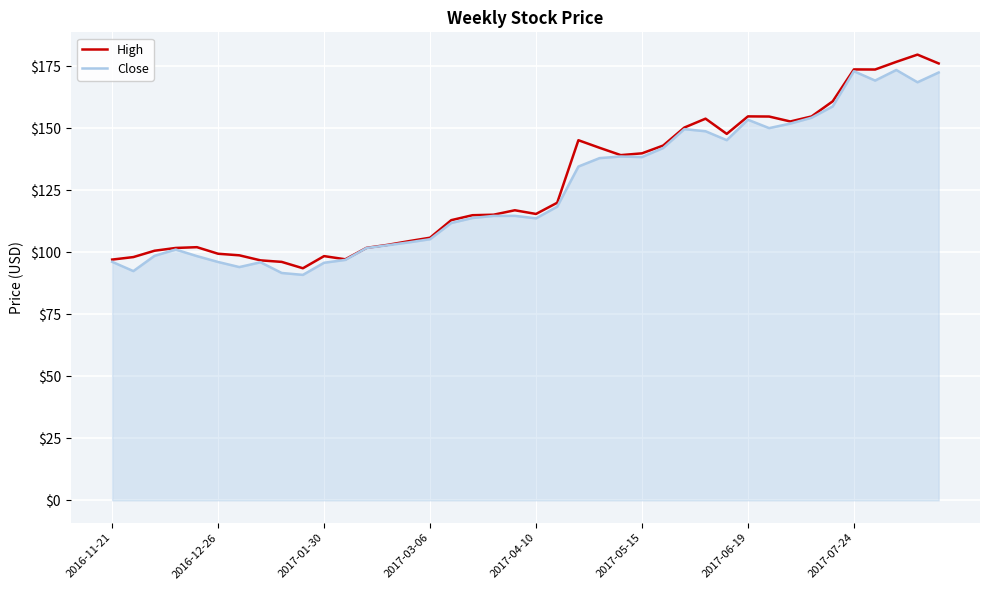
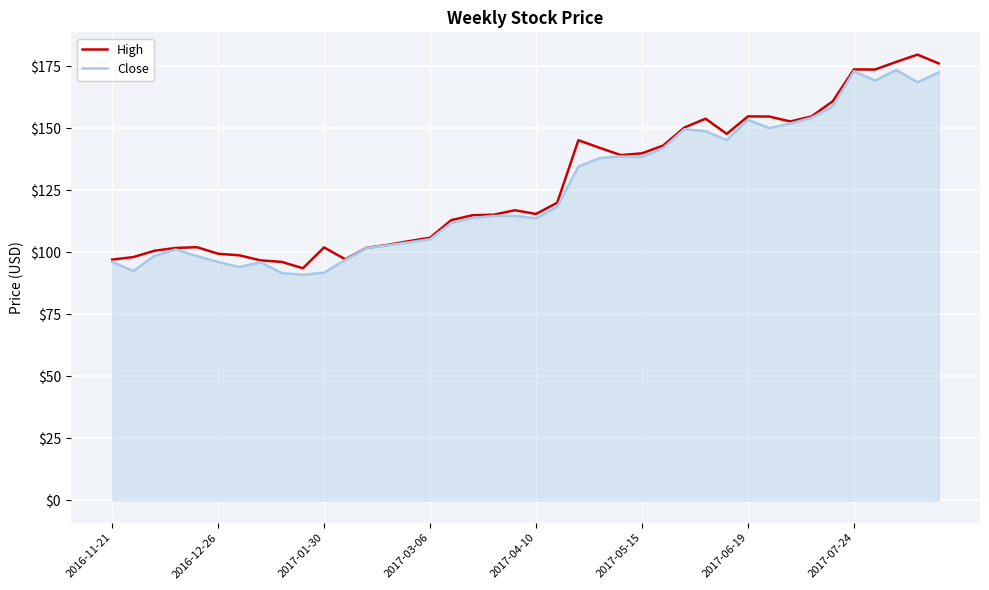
  {
    "High": {
      "2016-12-26": "$99",
-     "2017-01-30": "$99",
+     "2017-01-30": "$102",
      "2017-04-10": "$116",
      "2017-05-15": "$140",
      "2017-06-19": "$155"
    },
    "Close": {
      "2016-12-26": "$96",
-     "2017-01-30": "$96",
+     "2017-01-30": "$92",
      "2017-04-10": "$114",
      "2017-05-15": "$138",
      "2017-06-19": "$154"
    }
  }
